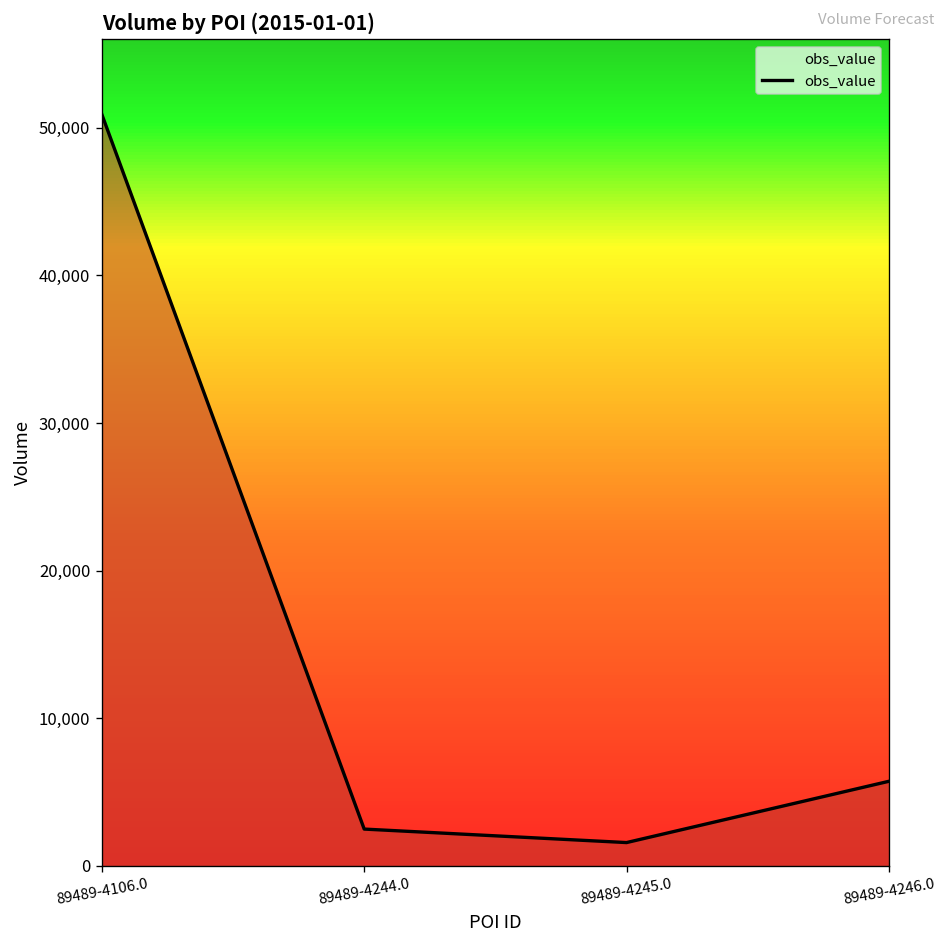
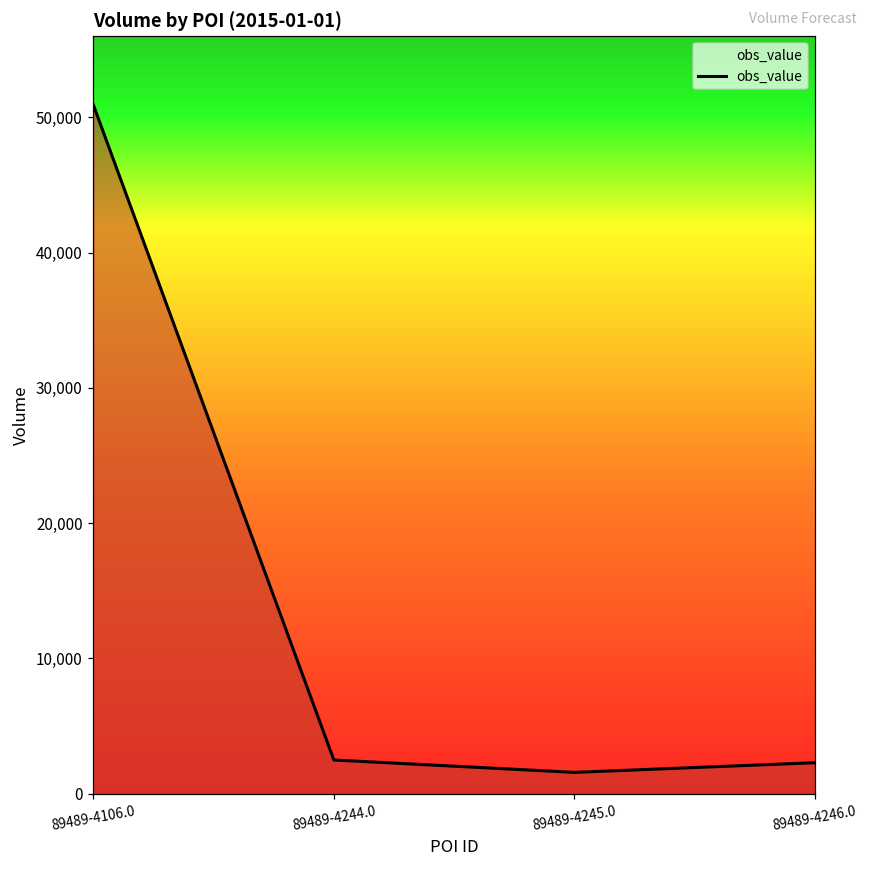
  {
    "89489-4106.0": "50,900",
    "89489-4244.0": "2,500",
    "89489-4245.0": "1,600",
-   "89489-4246.0": "5,700"
+   "89489-4246.0": "2,300"
  }
